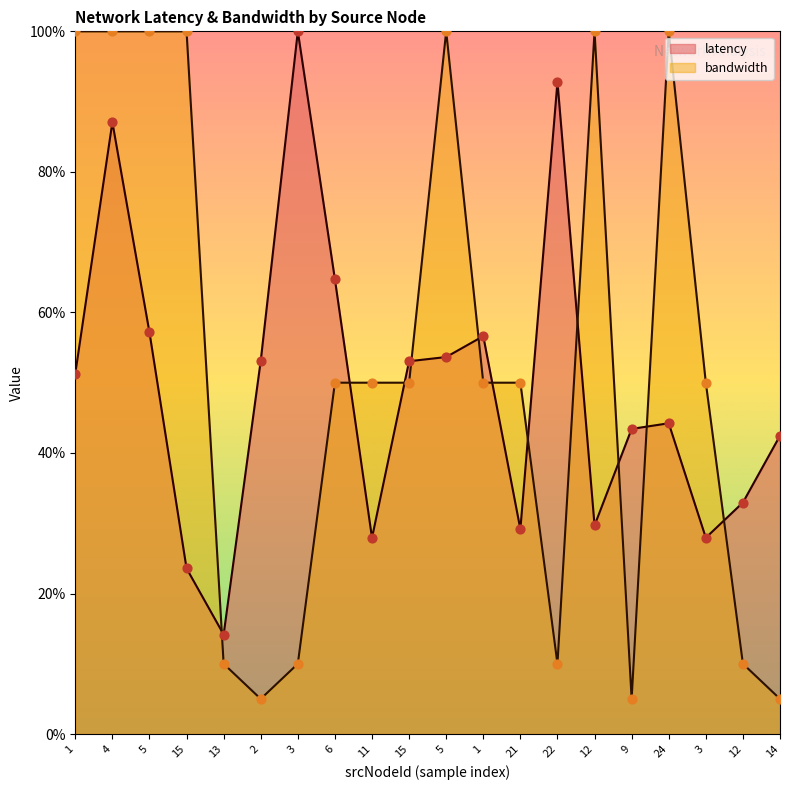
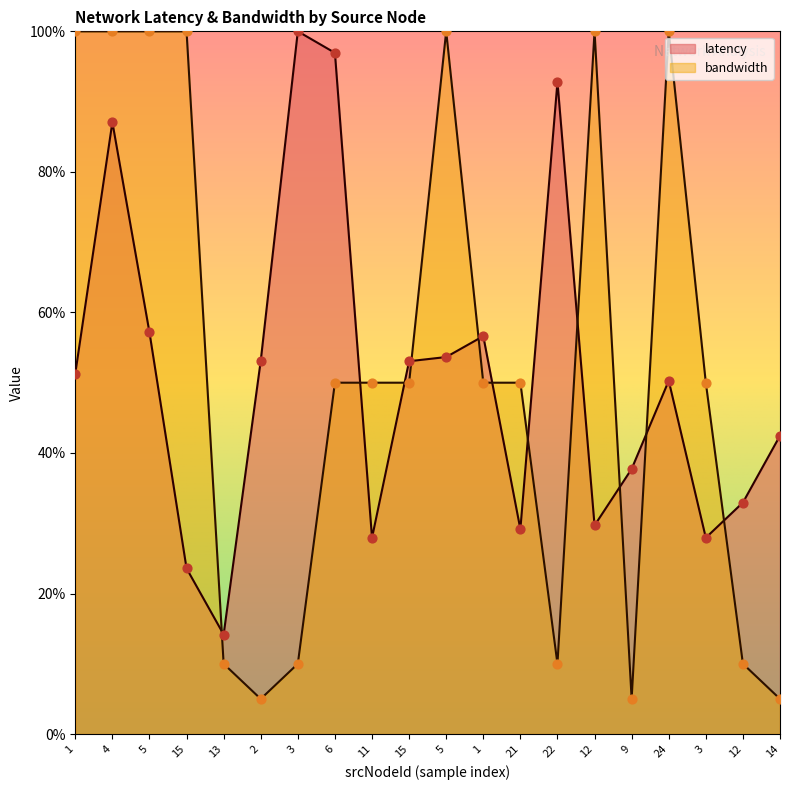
  {
    "latency": {
      "4": "87%",
      "13": "14%",
      "2": "53%",
-     "6": "65%",
+     "6": "97%",
      "11": "28%",
      "21": "29%",
      "22": "93%",
-     "9": "43%",
-     "24": "44%",
+     "9": "38%",
+     "24": "50%",
      "14": "42%"
    },
    "bandwidth": {
      "4": "100%",
      "13": "10%",
      "2": "5%",
      "6": "50%",
      "11": "50%",
      "21": "50%",
      "22": "10%",
      "9": "5%",
      "24": "100%",
      "14": "5%"
    }
  }
